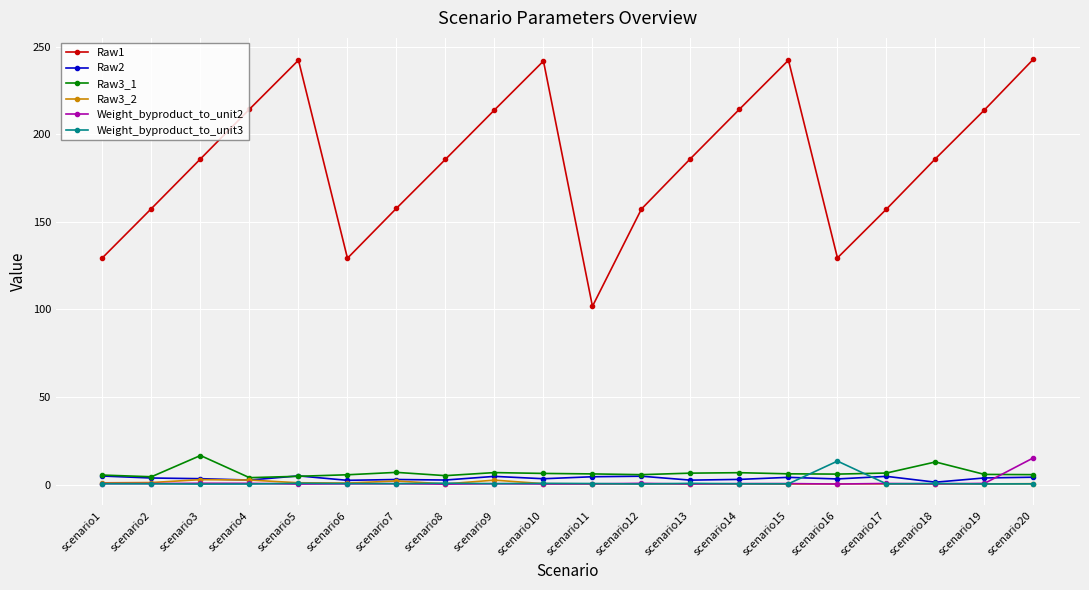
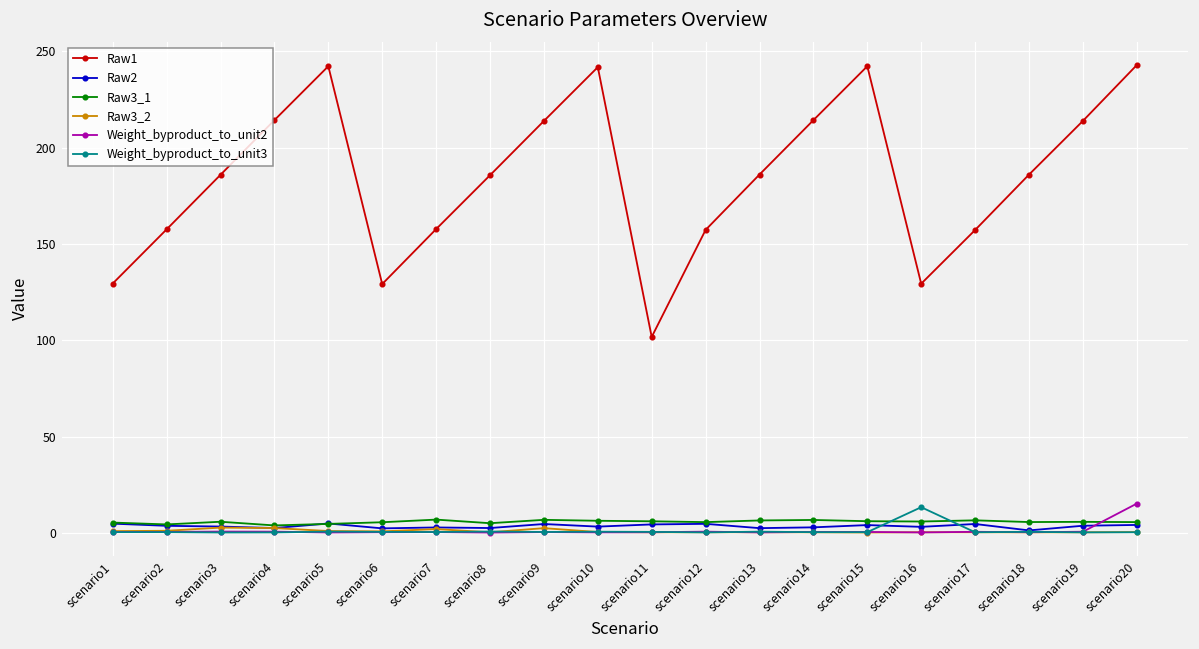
  {
    "Raw1": {
      "scenario1": 130,
      "scenario2": 158,
      "scenario3": 186,
      "scenario4": 214,
      "scenario5": 242,
      "scenario6": 129,
      "scenario7": 158,
      "scenario8": 186,
      "scenario9": 214,
      "scenario10": 242,
      "scenario11": 102,
      "scenario12": 157,
      "scenario13": 186,
      "scenario14": 214,
      "scenario15": 242,
      "scenario16": 129,
      "scenario17": 157,
      "scenario18": 186,
      "scenario19": 214,
      "scenario20": 243
    },
    "Raw2": {
      "scenario6": 2,
      "scenario8": 3,
      "scenario9": 5,
      "scenario10": 3,
      "scenario11": 4,
      "scenario13": 3,
      "scenario14": 3,
      "scenario15": 4,
      "scenario16": 3,
      "scenario17": 5,
      "scenario19": 4,
      "scenario20": 4
    },
    "Raw3_1": {
-     "scenario3": 17,
+     "scenario3": 6,
      "scenario6": 6,
      "scenario7": 7,
      "scenario8": 5,
      "scenario9": 7,
      "scenario10": 6,
      "scenario11": 6,
      "scenario13": 7,
      "scenario14": 7,
      "scenario15": 6,
      "scenario16": 6,
      "scenario17": 7,
-     "scenario18": 13,
+     "scenario18": 6,
      "scenario19": 6,
      "scenario20": 6
    },
    "Raw3_2": {
      "scenario9": 3
    },
    "Weight_byproduct_to_unit2": {
      "scenario20": 15
    },
    "Weight_byproduct_to_unit3": {
      "scenario16": 13
    }
  }
